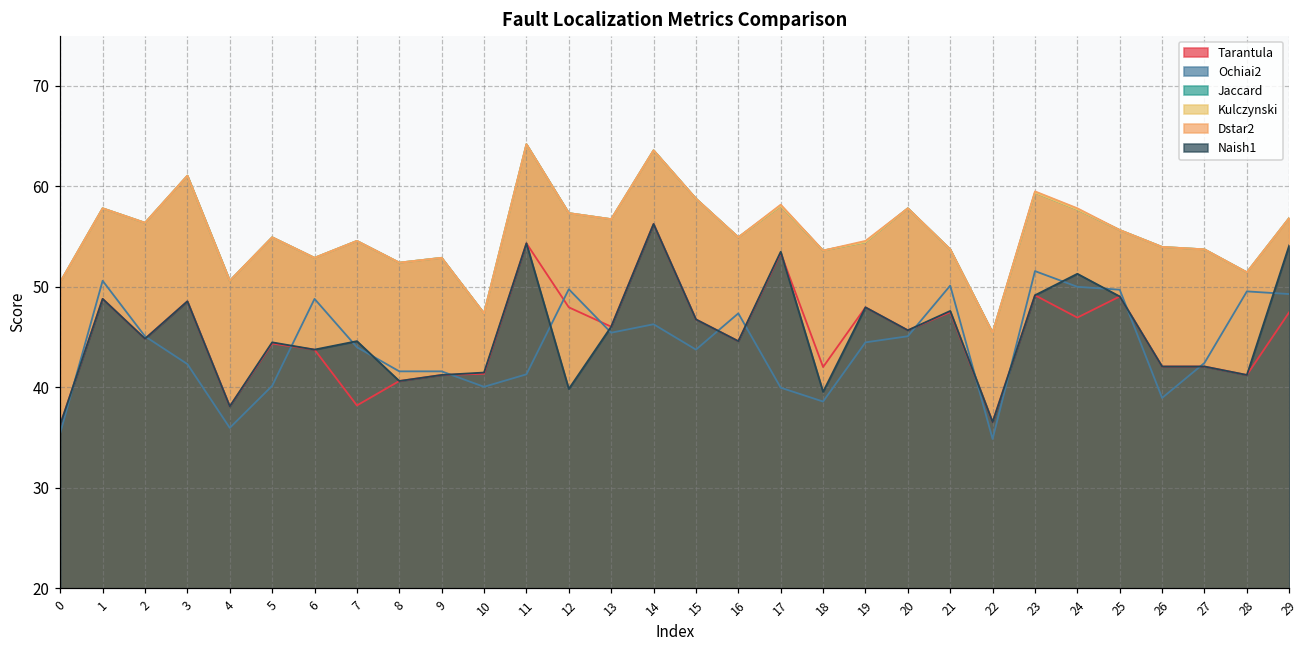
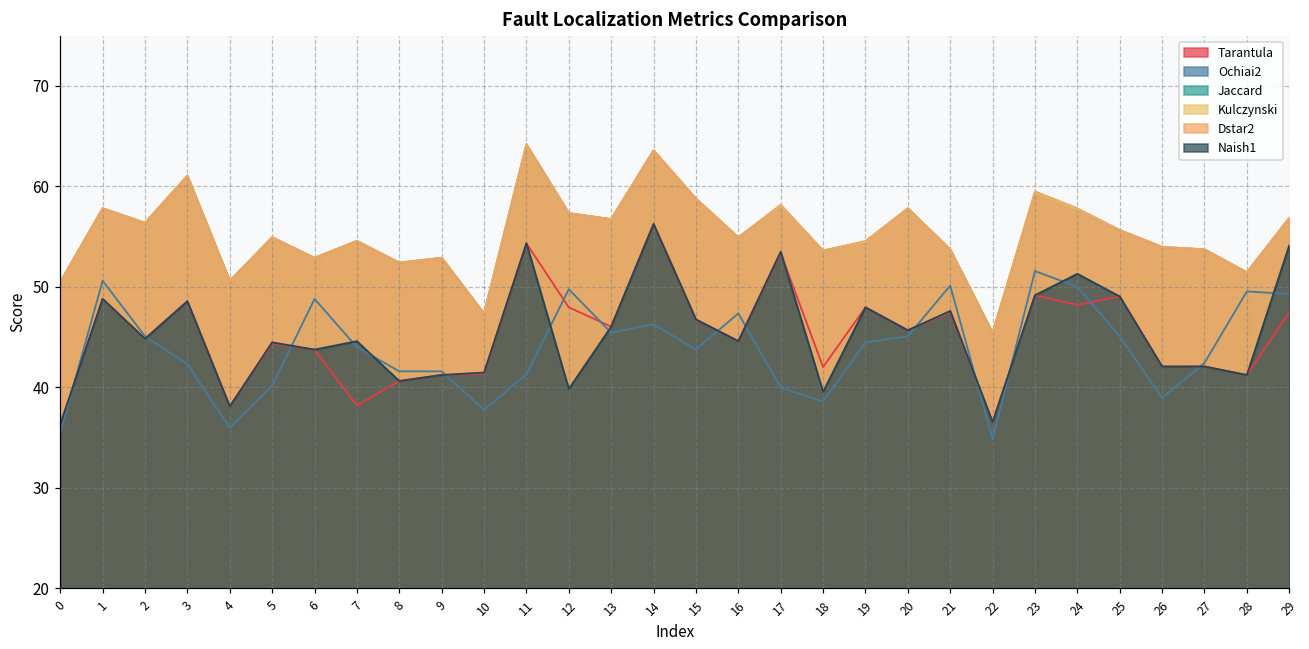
  {
    "Tarantula": {
      "7": 38,
      "12": 48,
      "18": 42,
-     "24": 47,
+     "24": 48,
      "29": 47
    },
    "Ochiai2": {
      "0": 35,
      "1": 51,
      "3": 42,
      "4": 36,
      "5": 40,
      "6": 49,
      "7": 44,
      "8": 42,
      "9": 42,
-     "10": 40,
+     "10": 38,
      "11": 41,
      "12": 50,
      "13": 45,
      "14": 46,
      "15": 44,
      "16": 47,
      "17": 40,
      "18": 39,
      "19": 44,
      "20": 45,
      "21": 50,
      "22": 35,
      "23": 52,
      "24": 50,
-     "25": 50,
+     "25": 45,
      "26": 39,
      "27": 42,
      "28": 50,
      "29": 49
    },
    "Naish1": {
      "7": 45,
      "12": 40,
      "18": 40,
      "24": 51,
      "29": 54
    }
  }
